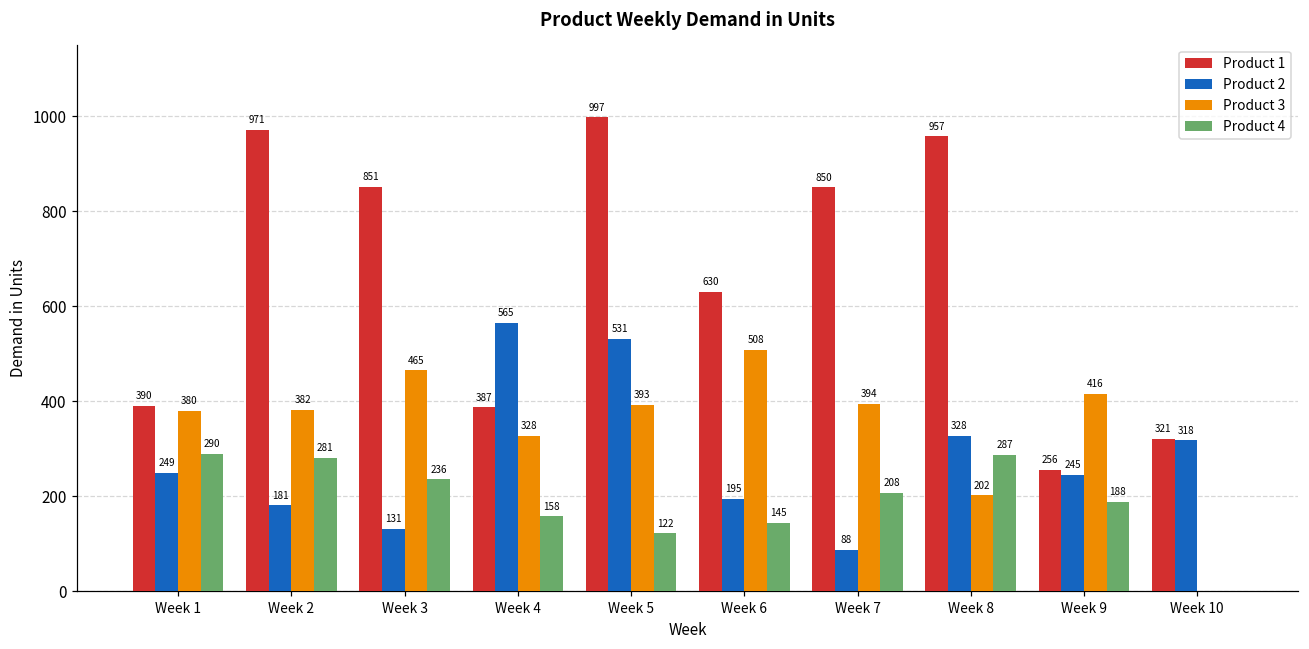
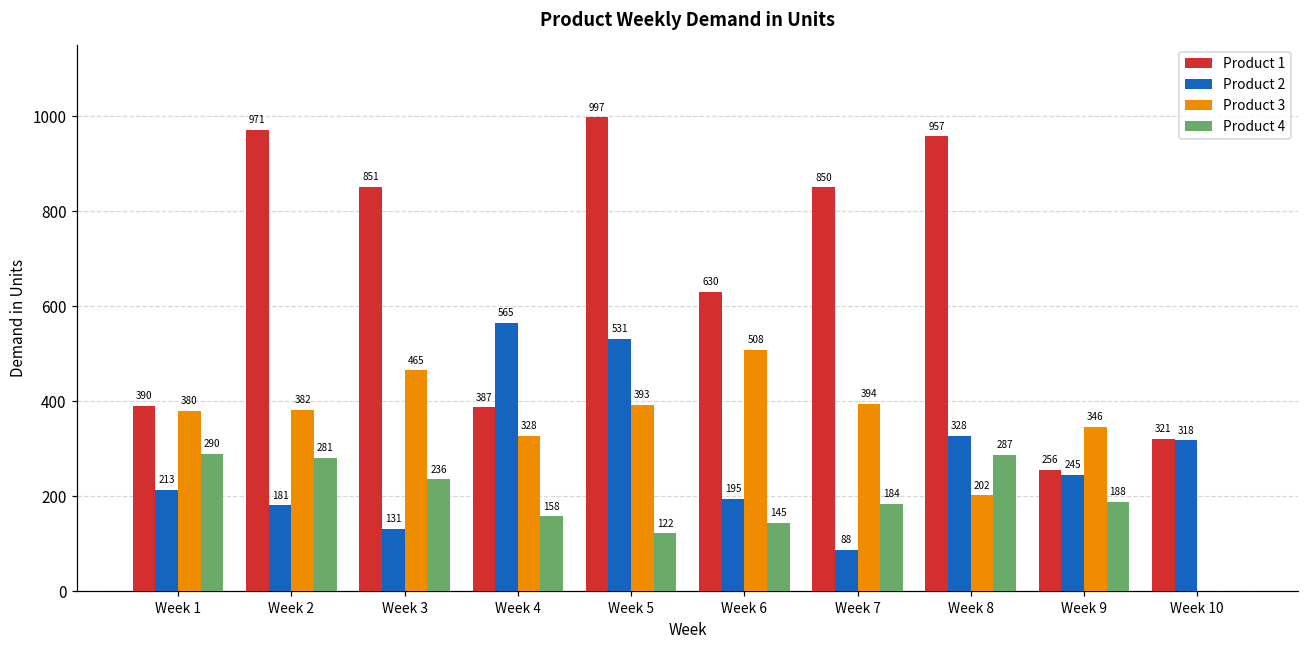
  {
    "Product 1": {
      "Week 1": 390,
      "Week 2": 971,
      "Week 3": 851,
      "Week 4": 387,
      "Week 5": 997,
      "Week 6": 630,
      "Week 7": 850,
      "Week 8": 957,
      "Week 9": 256,
      "Week 10": 321
    },
    "Product 2": {
-     "Week 1": 249,
+     "Week 1": 213,
      "Week 2": 181,
      "Week 3": 131,
      "Week 4": 565,
      "Week 5": 531,
      "Week 6": 195,
      "Week 7": 88,
      "Week 8": 328,
      "Week 9": 245,
      "Week 10": 318
    },
    "Product 3": {
      "Week 1": 380,
      "Week 2": 382,
      "Week 3": 465,
      "Week 4": 328,
      "Week 5": 393,
      "Week 6": 508,
      "Week 7": 394,
      "Week 8": 202,
-     "Week 9": 416
+     "Week 9": 346
    },
    "Product 4": {
      "Week 1": 290,
      "Week 2": 281,
      "Week 3": 236,
      "Week 4": 158,
      "Week 5": 122,
      "Week 6": 145,
-     "Week 7": 208,
+     "Week 7": 184,
      "Week 8": 287,
      "Week 9": 188
    }
  }
